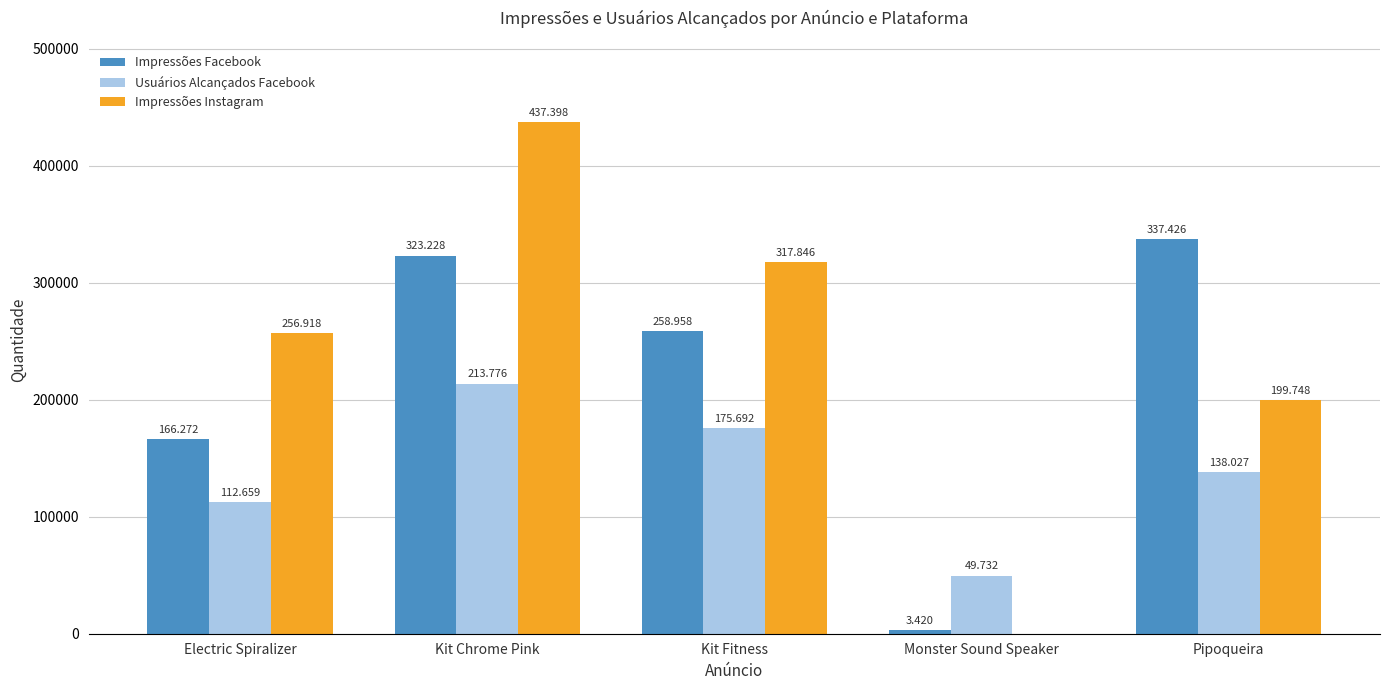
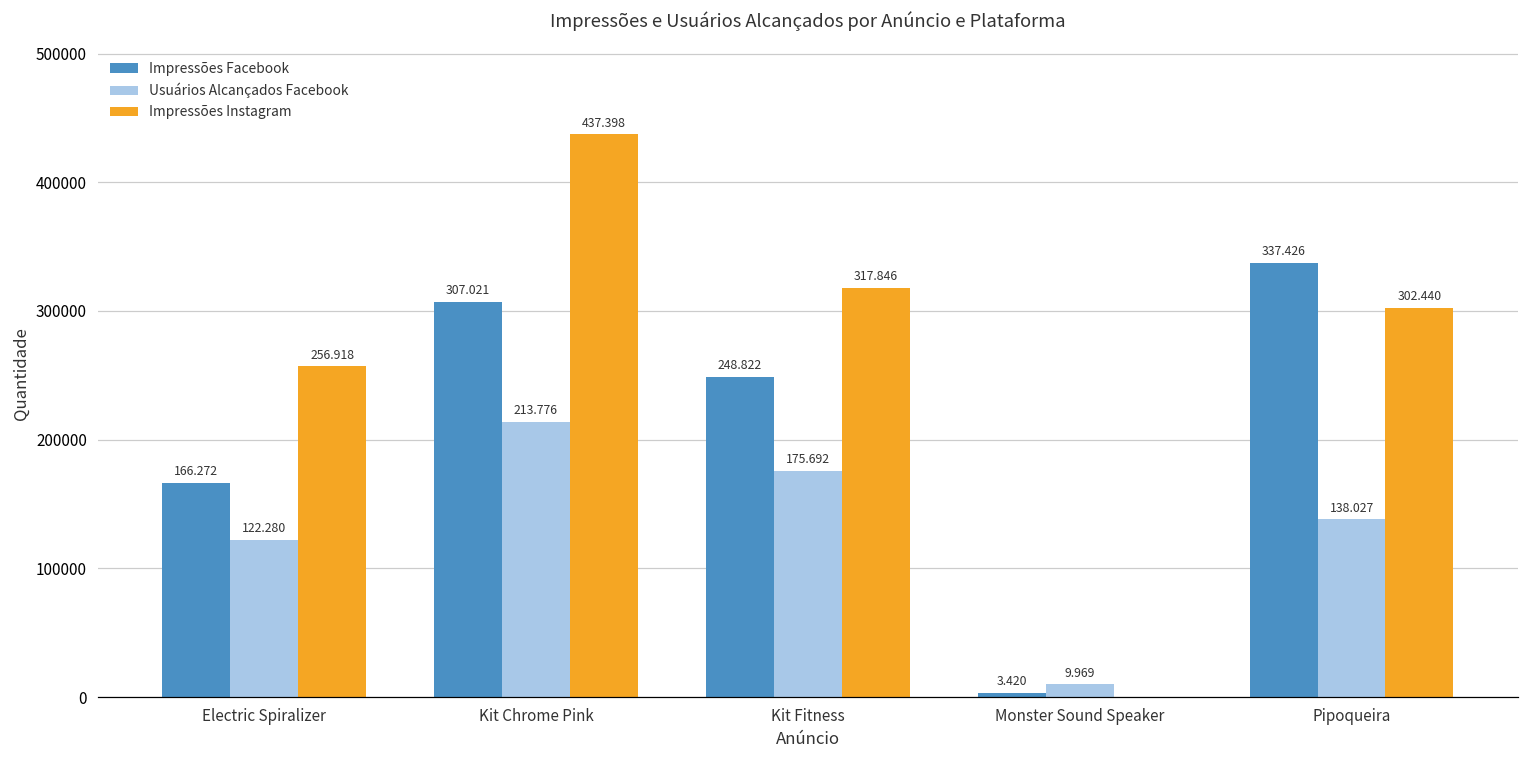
  {
    "Impressões Facebook": {
-     "Kit Chrome Pink": 323.228,
-     "Kit Fitness": 258.958
+     "Kit Chrome Pink": 307.021,
+     "Kit Fitness": 248.822
    },
    "Usuários Alcançados Facebook": {
-     "Electric Spiralizer": 112.659,
-     "Monster Sound Speaker": 49.732
+     "Electric Spiralizer": 122.280,
+     "Monster Sound Speaker": 9.969
    },
    "Impressões Instagram": {
-     "Pipoqueira": 199.748
+     "Pipoqueira": 302.440
    }
  }
